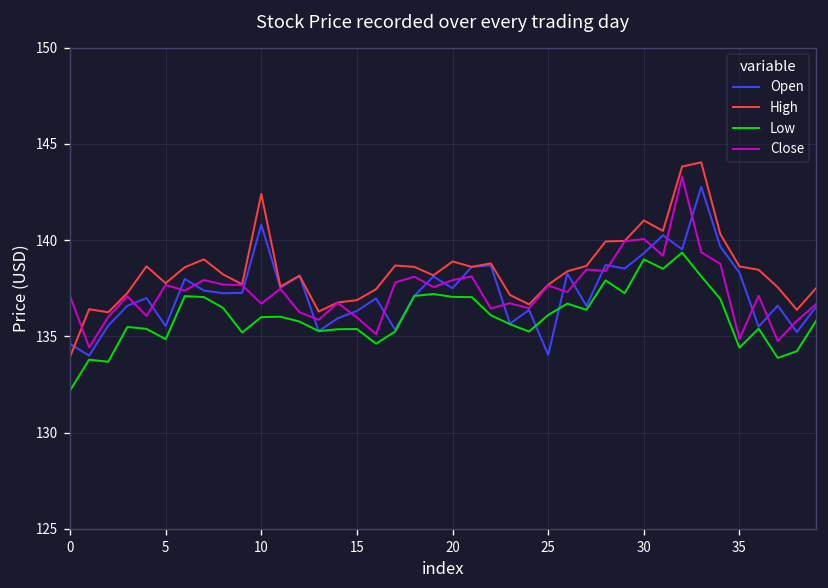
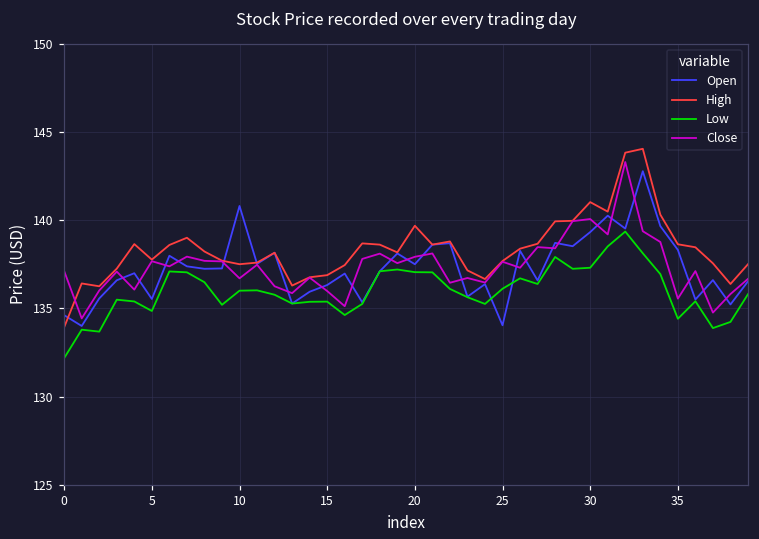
  {
    "Open": {
      "0": 134.6,
      "5": 135.5,
      "10": 140.8,
      "15": 136.3,
      "20": 137.5,
      "25": 134.0,
      "30": 139.3,
      "35": 138.3
    },
    "High": {
      "0": 133.9,
-     "10": 142.4,
+     "10": 137.5,
      "15": 136.9,
-     "20": 138.9,
+     "20": 139.7,
      "30": 141.0,
      "35": 138.6
    },
    "Low": {
      "0": 132.2,
      "5": 134.9,
      "10": 136.0,
      "15": 135.4,
      "20": 137.1,
      "25": 136.1,
-     "30": 139.0,
+     "30": 137.3,
      "35": 134.4
    },
    "Close": {
      "0": 137.1,
      "10": 136.7,
      "15": 136.0,
      "20": 137.9,
      "30": 140.1,
-     "35": 134.9
+     "35": 135.6
    }
  }
